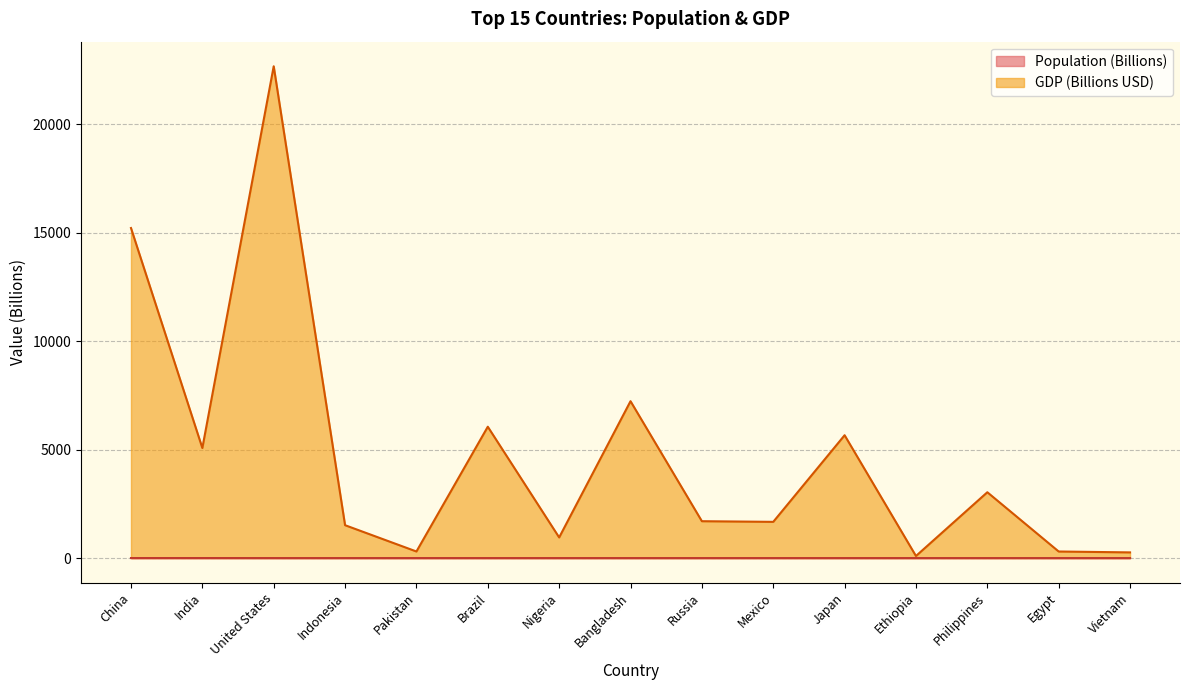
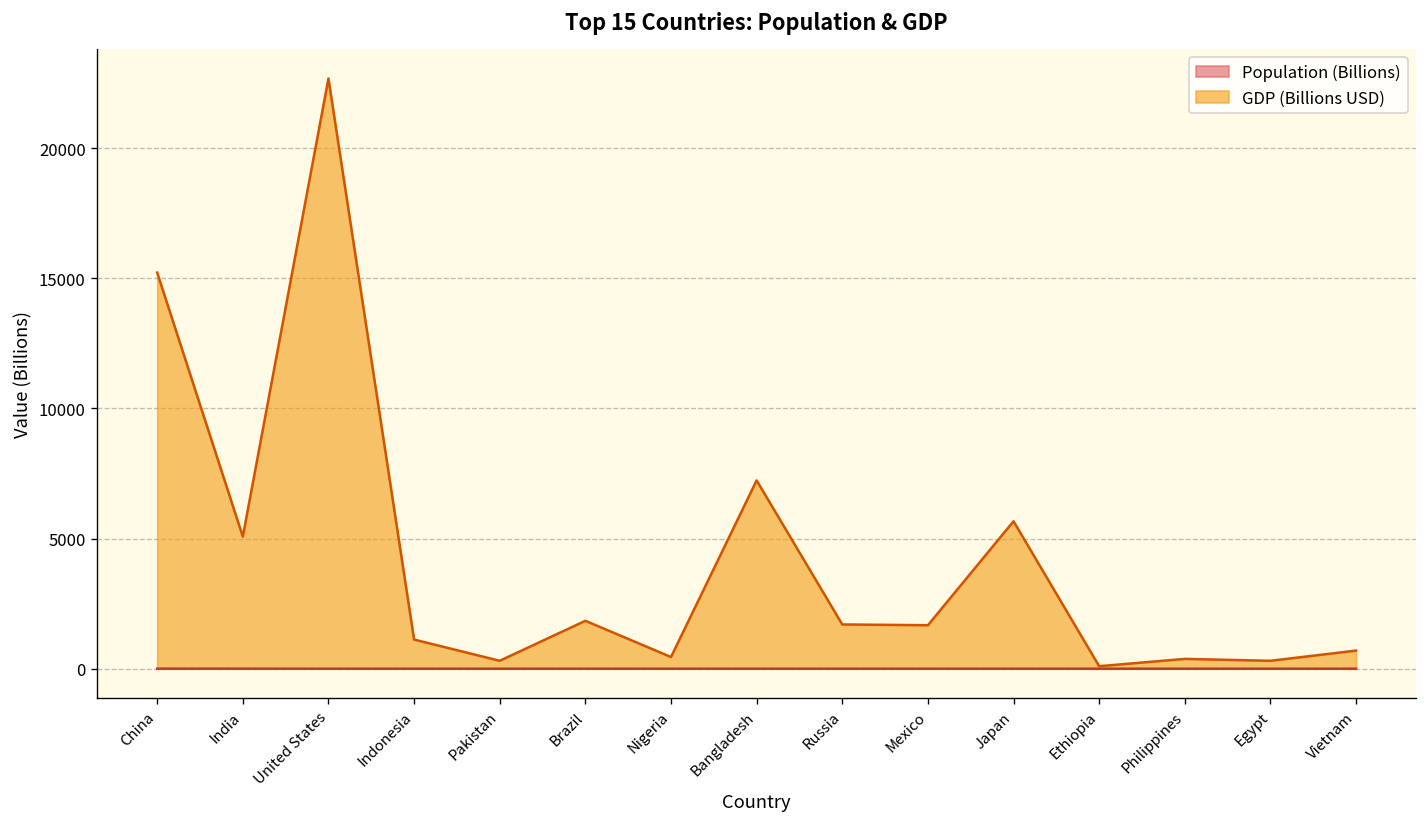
  {
    "Population (Billions)": {
      "China": 0,
      "India": 0,
      "United States": 0,
      "Indonesia": 0,
      "Pakistan": 0,
      "Brazil": 0,
      "Nigeria": 0,
      "Bangladesh": 0,
      "Russia": 0,
      "Mexico": 0,
      "Japan": 0,
      "Philippines": 0,
      "Egypt": 0,
      "Vietnam": 0
    },
    "GDP (Billions USD)": {
      "China": 15200,
      "India": 5100,
      "United States": 22700,
-     "Indonesia": 1500,
+     "Indonesia": 1100,
      "Pakistan": 300,
-     "Brazil": 6100,
-     "Nigeria": 1000,
+     "Brazil": 1800,
+     "Nigeria": 400,
      "Bangladesh": 7200,
      "Russia": 1700,
      "Mexico": 1700,
      "Japan": 5700,
-     "Philippines": 3000,
+     "Philippines": 400,
      "Egypt": 300,
-     "Vietnam": 300
+     "Vietnam": 700
    }
  }
